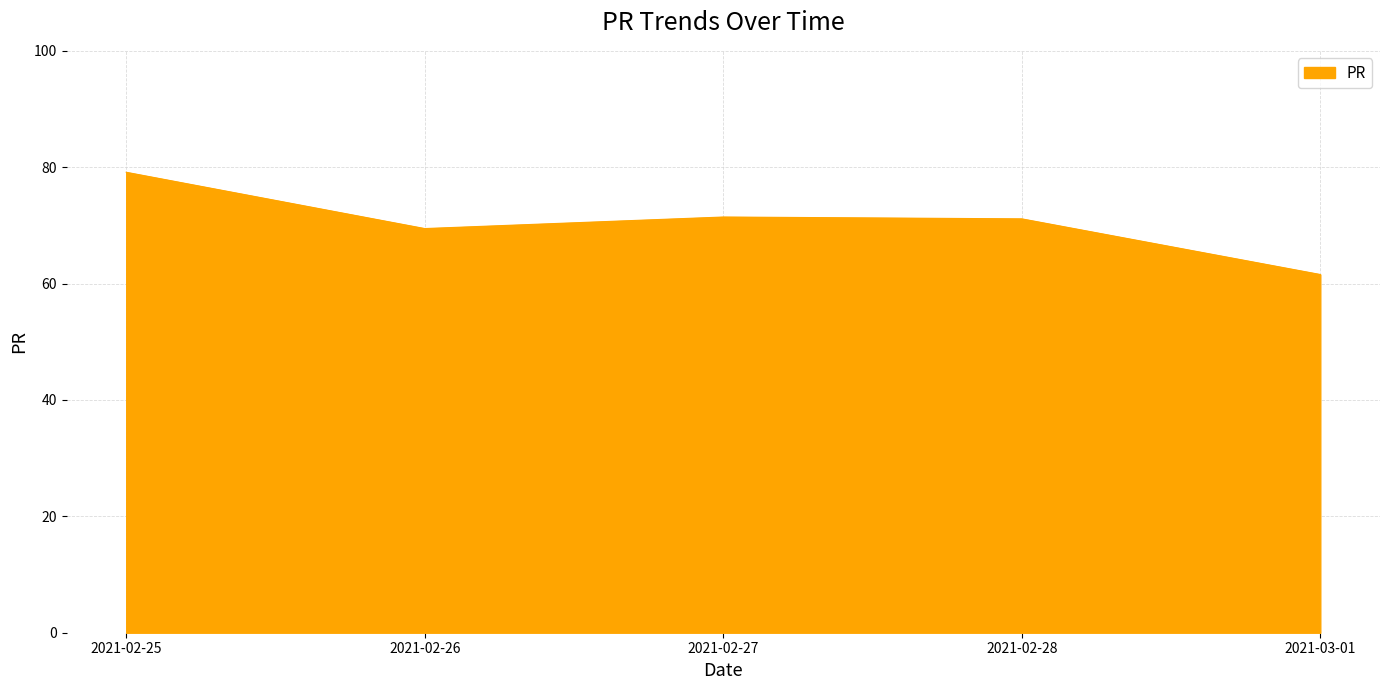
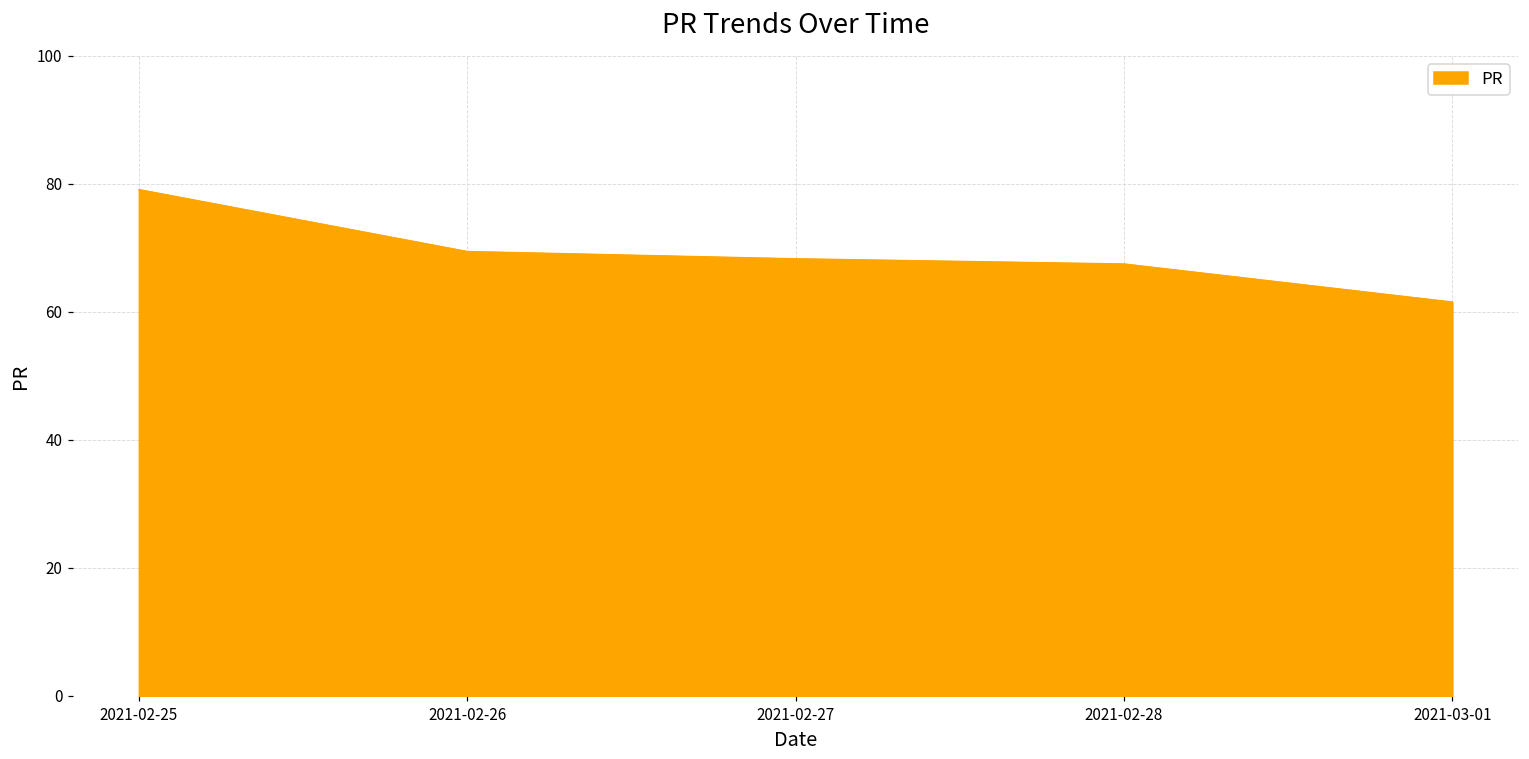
  {
    "2021-02-25": 79,
    "2021-02-26": 69,
-   "2021-02-27": 71,
-   "2021-02-28": 71,
+   "2021-02-27": 68,
+   "2021-02-28": 68,
    "2021-03-01": 62
  }
